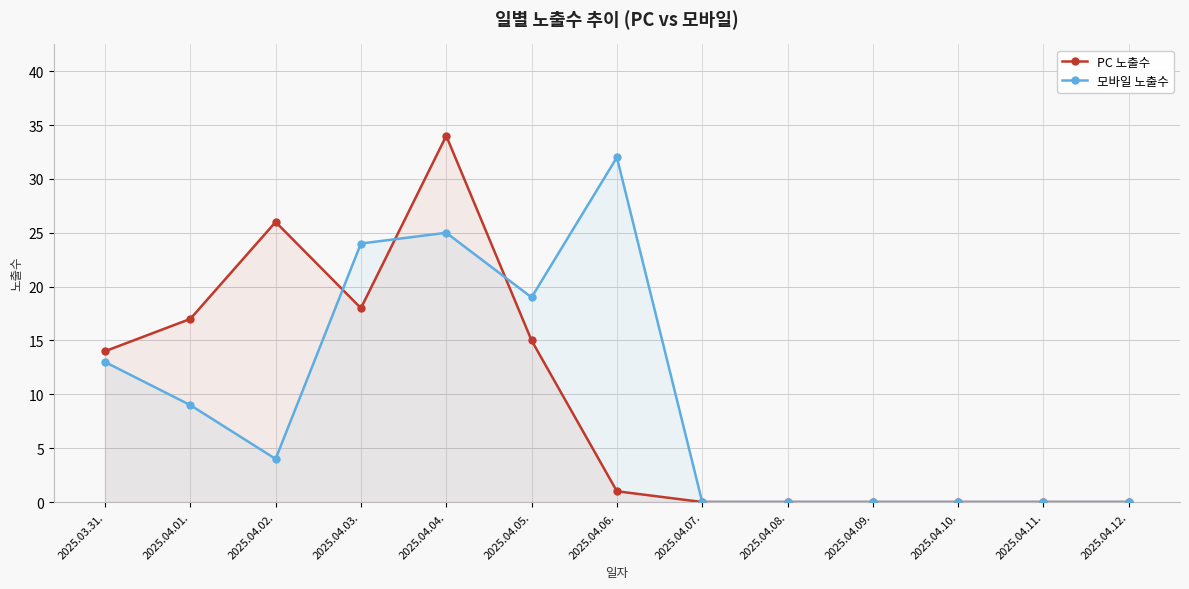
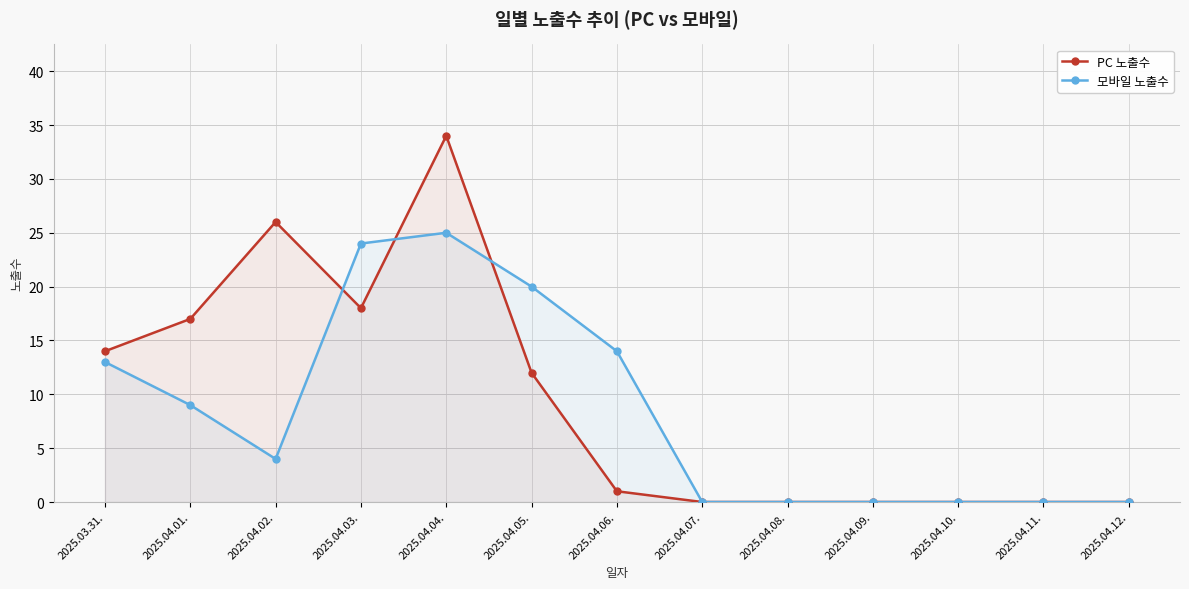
  {
    "PC 노출수": {
      "2025.03.31.": 14,
      "2025.04.01.": 17,
      "2025.04.02.": 26,
      "2025.04.03.": 18,
      "2025.04.04.": 34,
-     "2025.04.05.": 15,
+     "2025.04.05.": 12,
      "2025.04.06.": 1
    },
    "모바일 노출수": {
      "2025.03.31.": 13,
      "2025.04.01.": 9,
      "2025.04.02.": 4,
      "2025.04.03.": 24,
      "2025.04.04.": 25,
-     "2025.04.05.": 19,
-     "2025.04.06.": 32
+     "2025.04.05.": 20,
+     "2025.04.06.": 14
    }
  }
